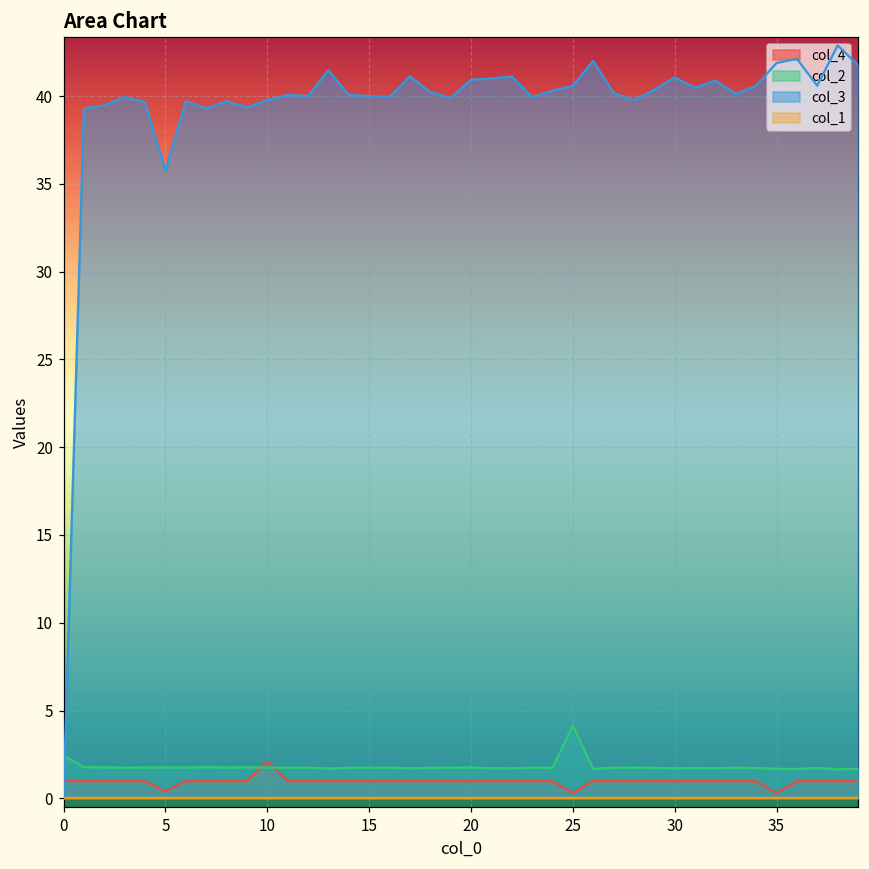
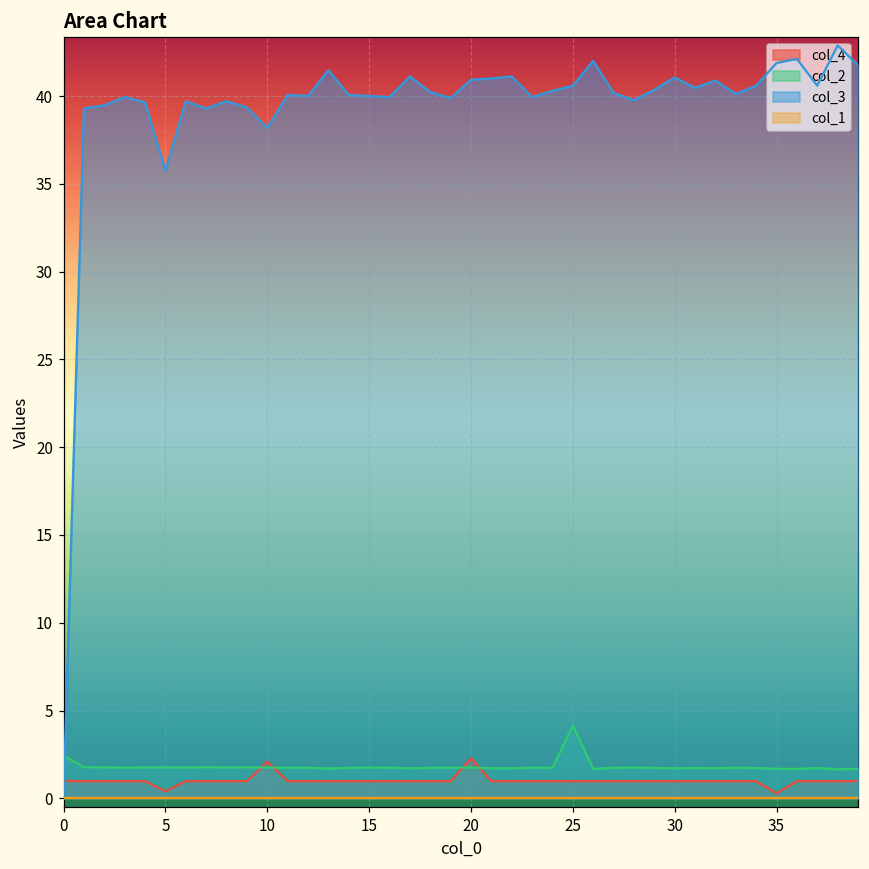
  {
    "col_4": {
      "0": 1.0,
      "5": 0.4,
      "10": 2.1,
      "15": 1.0,
-     "20": 1.0,
-     "25": 0.3,
+     "20": 2.3,
+     "25": 1.0,
      "30": 1.0,
      "35": 0.3
    },
    "col_2": {
      "0": 2.4,
      "5": 1.8,
      "10": 1.8,
      "15": 1.7,
      "20": 1.8,
      "25": 4.1,
      "30": 1.7,
      "35": 1.7
    },
    "col_3": {
      "5": 35.8,
-     "10": 39.8,
+     "10": 38.2,
      "15": 40.0,
      "20": 40.9,
      "25": 40.6,
      "30": 41.1
    },
    "col_1": {
      "5": 0.0,
      "10": 0.0,
      "15": 0.0,
      "20": 0.0,
      "25": 0.0,
      "30": 0.0,
      "35": 0.0
    }
  }
